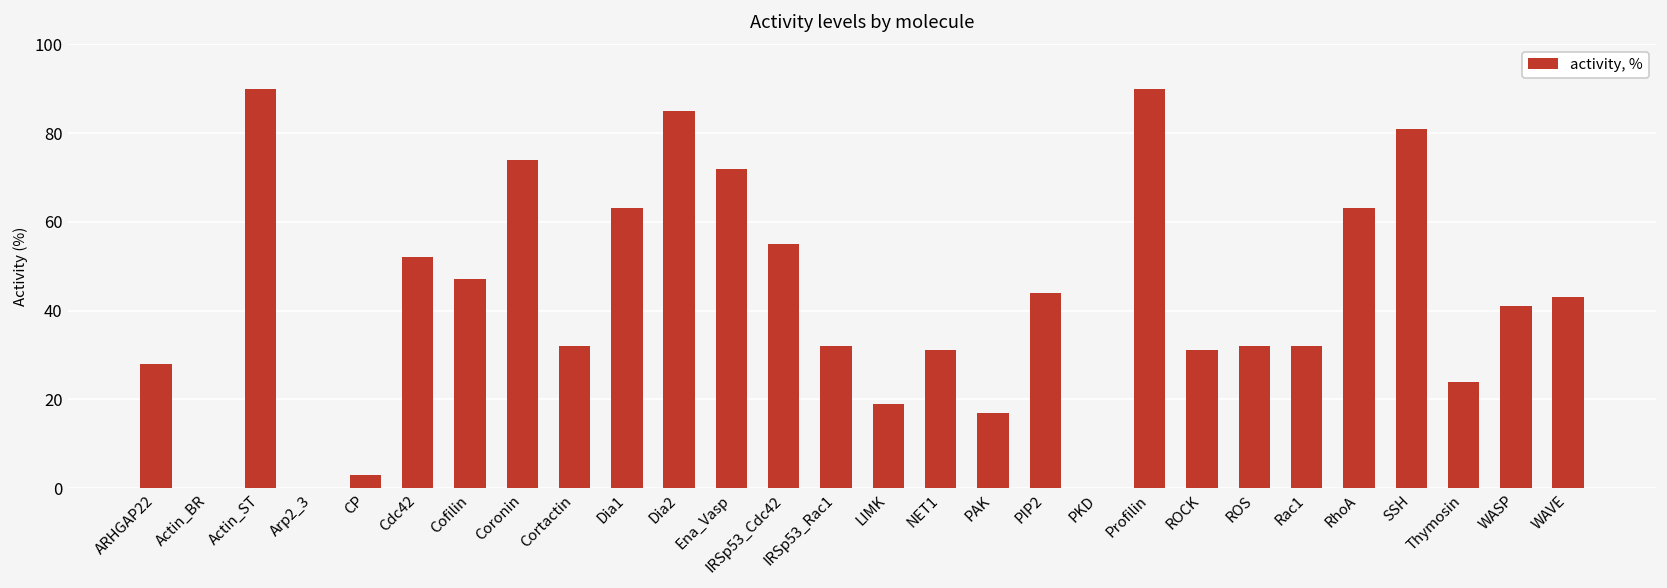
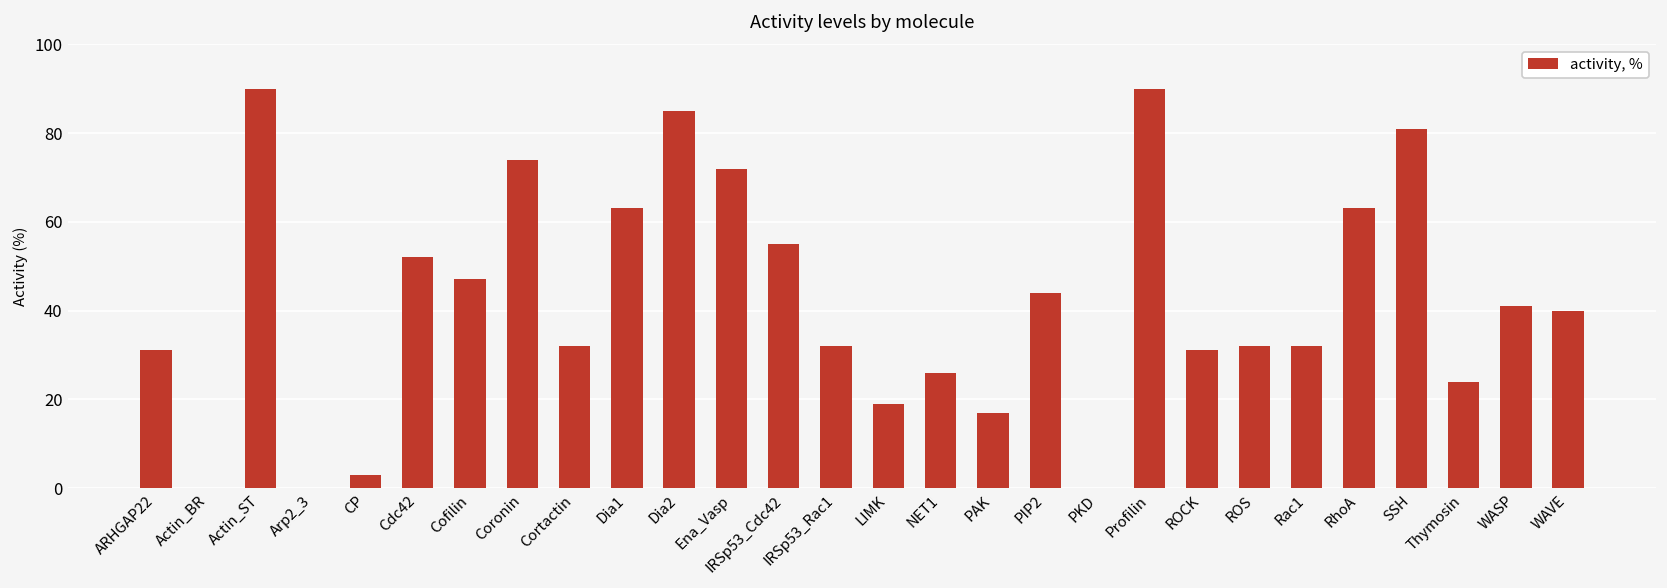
  {
-   "ARHGAP22": 28,
+   "ARHGAP22": 31,
    "Actin_BR": 0,
    "Actin_ST": 90,
    "Arp2_3": 0,
    "CP": 3,
    "Cdc42": 52,
    "Cofilin": 47,
    "Coronin": 74,
    "Cortactin": 32,
    "Dia1": 63,
    "Dia2": 85,
    "Ena_Vasp": 72,
    "IRSp53_Cdc42": 55,
    "IRSp53_Rac1": 32,
    "LIMK": 19,
-   "NET1": 31,
+   "NET1": 26,
    "PAK": 17,
    "PIP2": 44,
    "PKD": 0,
    "Profilin": 90,
    "ROCK": 31,
    "ROS": 32,
    "Rac1": 32,
    "RhoA": 63,
    "SSH": 81,
    "Thymosin": 24,
    "WASP": 41,
-   "WAVE": 43
+   "WAVE": 40
  }
